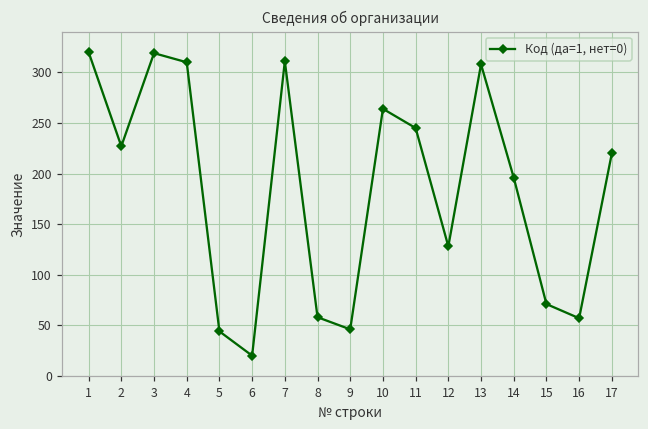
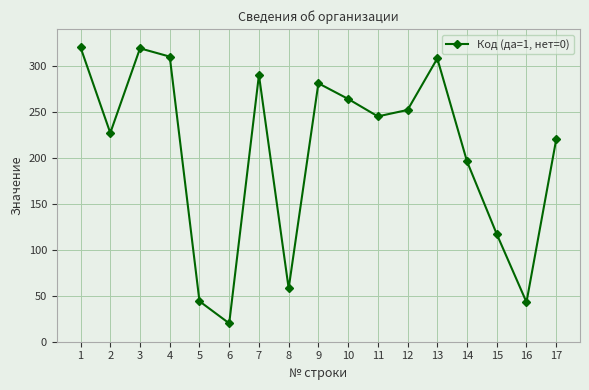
  {
    "1": 320,
    "2": 230,
    "3": 320,
    "4": 310,
    "5": 40,
    "6": 20,
-   "7": 310,
+   "7": 290,
    "8": 60,
-   "9": 50,
+   "9": 280,
    "10": 260,
    "11": 250,
-   "12": 130,
+   "12": 250,
    "13": 310,
    "14": 200,
-   "15": 70,
-   "16": 60,
+   "15": 120,
+   "16": 40,
    "17": 220
  }
